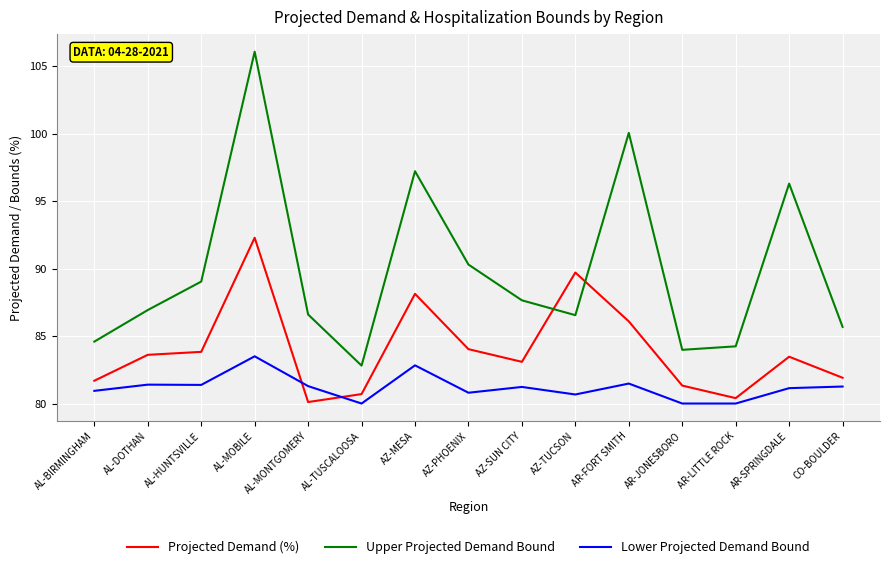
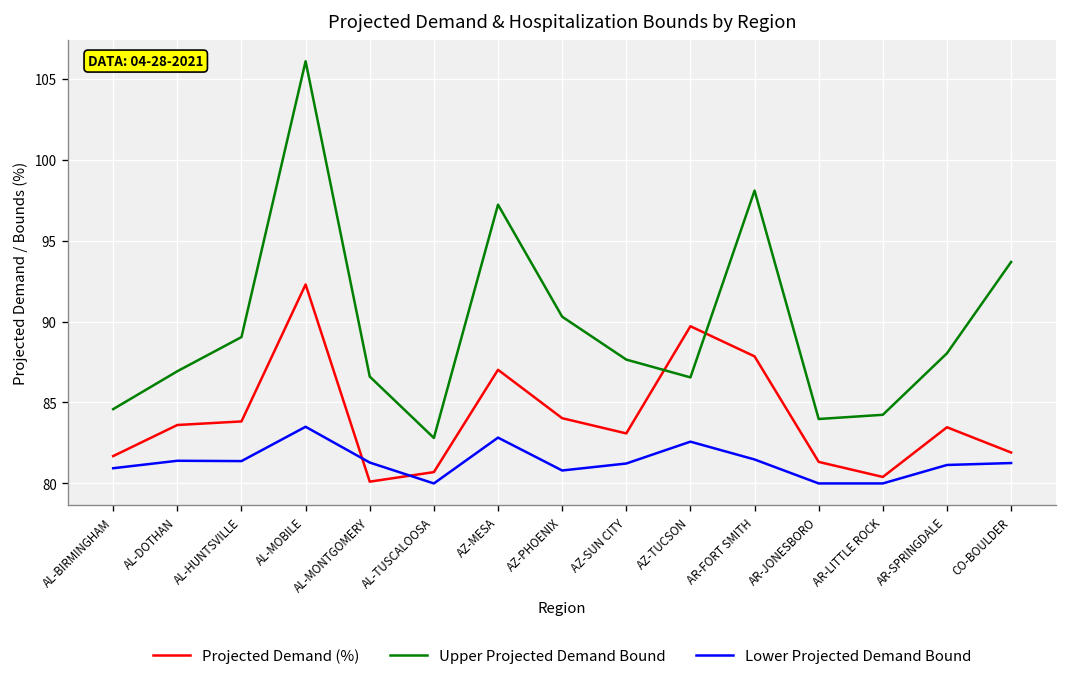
  {
    "Projected Demand (%)": {
      "AL-BIRMINGHAM": 81.7,
      "AL-DOTHAN": 83.6,
      "AL-HUNTSVILLE": 83.8,
      "AL-MOBILE": 92.3,
      "AL-MONTGOMERY": 80.1,
      "AL-TUSCALOOSA": 80.7,
-     "AZ-MESA": 88.1,
+     "AZ-MESA": 87.0,
      "AZ-PHOENIX": 84.0,
      "AZ-SUN CITY": 83.1,
      "AZ-TUCSON": 89.7,
-     "AR-FORT SMITH": 86.1,
+     "AR-FORT SMITH": 87.9,
      "AR-JONESBORO": 81.3,
      "AR-LITTLE ROCK": 80.4,
      "AR-SPRINGDALE": 83.5,
      "CO-BOULDER": 81.9
    },
    "Upper Projected Demand Bound": {
      "AL-BIRMINGHAM": 84.6,
      "AL-DOTHAN": 86.9,
      "AL-HUNTSVILLE": 89.0,
      "AL-MOBILE": 106.1,
      "AL-MONTGOMERY": 86.6,
      "AL-TUSCALOOSA": 82.8,
      "AZ-MESA": 97.2,
      "AZ-PHOENIX": 90.3,
      "AZ-SUN CITY": 87.7,
      "AZ-TUCSON": 86.6,
-     "AR-FORT SMITH": 100.1,
+     "AR-FORT SMITH": 98.1,
      "AR-JONESBORO": 84.0,
      "AR-LITTLE ROCK": 84.2,
-     "AR-SPRINGDALE": 96.3,
-     "CO-BOULDER": 85.7
+     "AR-SPRINGDALE": 88.0,
+     "CO-BOULDER": 93.7
    },
    "Lower Projected Demand Bound": {
      "AL-BIRMINGHAM": 80.9,
      "AL-DOTHAN": 81.4,
      "AL-HUNTSVILLE": 81.4,
      "AL-MOBILE": 83.5,
      "AL-MONTGOMERY": 81.3,
      "AL-TUSCALOOSA": 80.0,
      "AZ-MESA": 82.8,
      "AZ-PHOENIX": 80.8,
      "AZ-SUN CITY": 81.2,
-     "AZ-TUCSON": 80.7,
+     "AZ-TUCSON": 82.6,
      "AR-FORT SMITH": 81.5,
      "AR-JONESBORO": 80.0,
      "AR-LITTLE ROCK": 80.0,
      "AR-SPRINGDALE": 81.1,
      "CO-BOULDER": 81.3
    }
  }
